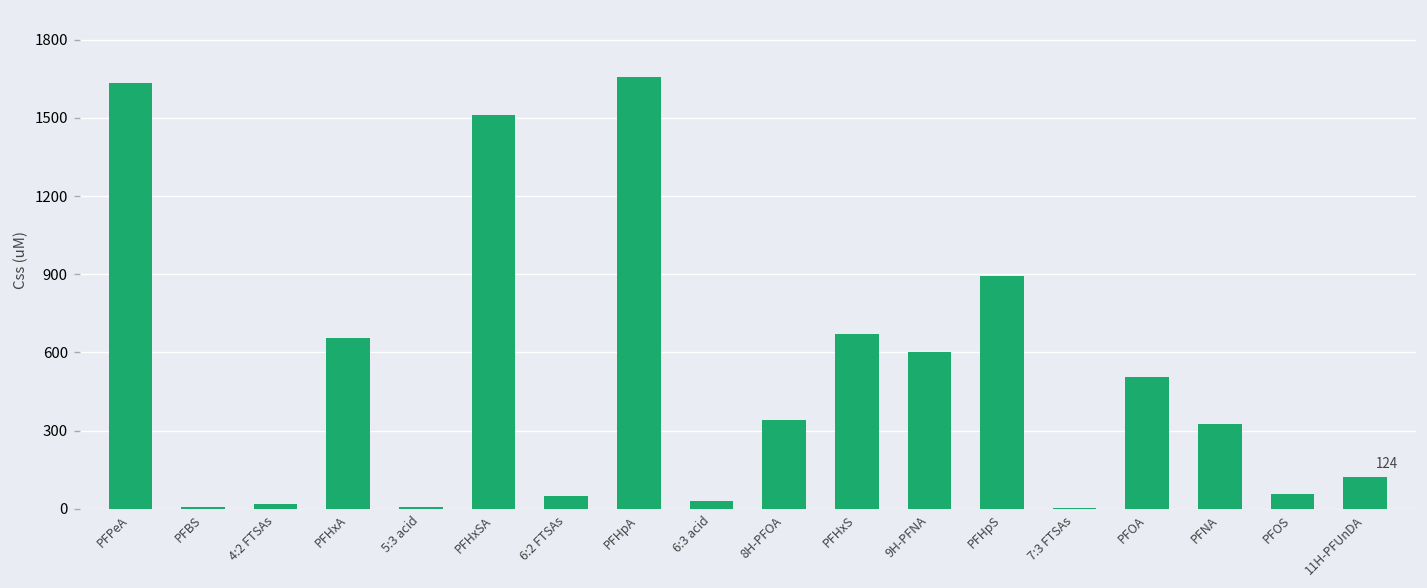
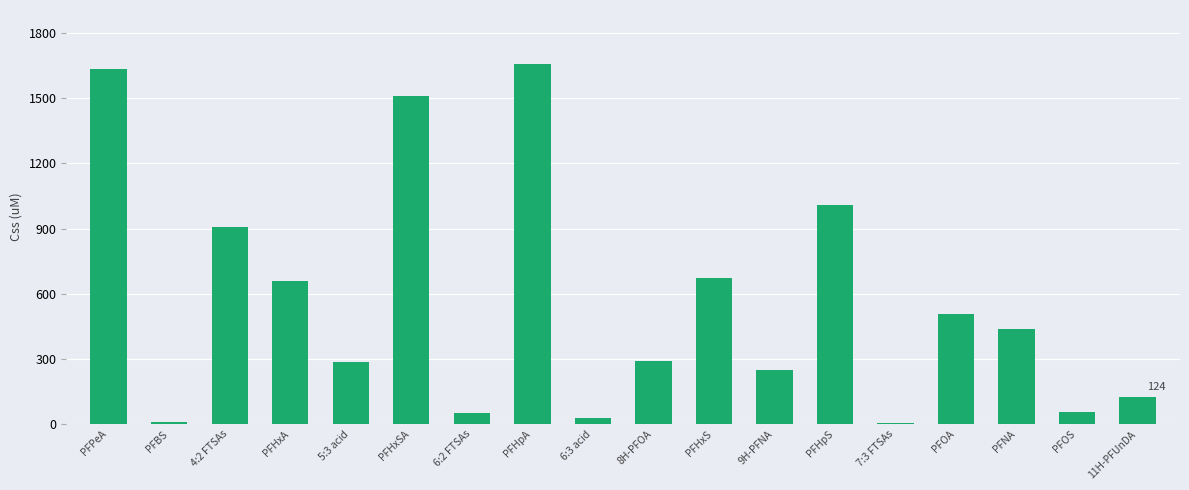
  {
    "PFPeA": 1630,
-   "4:2 FTSAs": 20,
+   "4:2 FTSAs": 910,
    "PFHxA": 660,
-   "5:3 acid": 10,
+   "5:3 acid": 290,
    "PFHxSA": 1510,
    "6:2 FTSAs": 50,
    "PFHpA": 1660,
    "6:3 acid": 30,
-   "8H-PFOA": 340,
+   "8H-PFOA": 290,
    "PFHxS": 670,
-   "9H-PFNA": 600,
-   "PFHpS": 890,
+   "9H-PFNA": 250,
+   "PFHpS": 1010,
    "PFOA": 510,
-   "PFNA": 330,
+   "PFNA": 440,
    "PFOS": 60
  }
